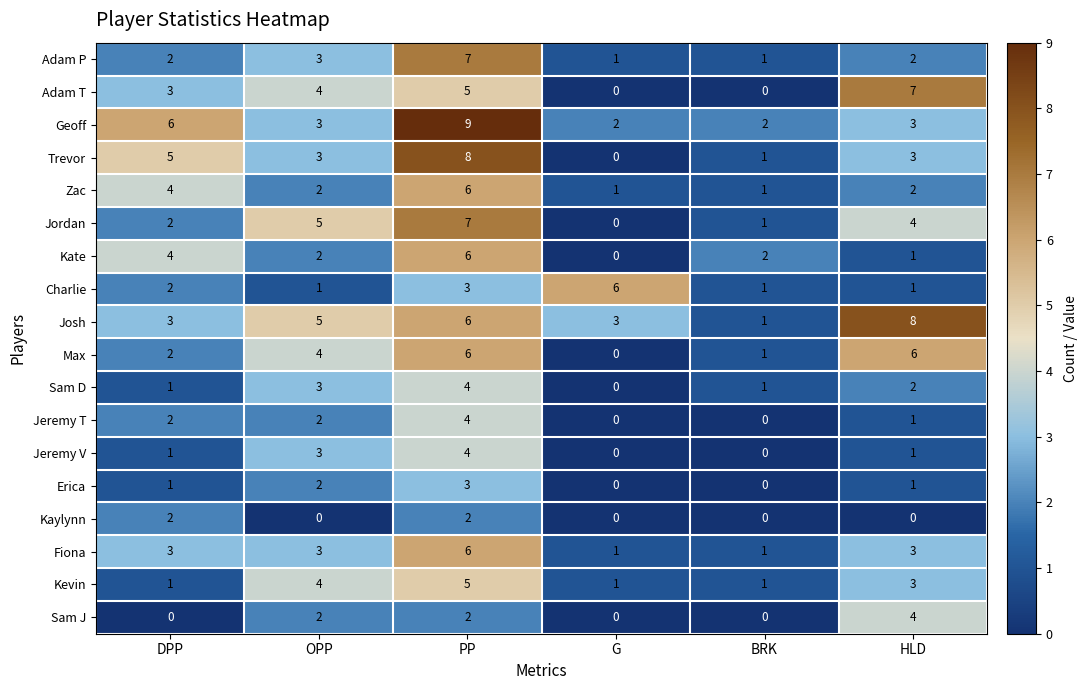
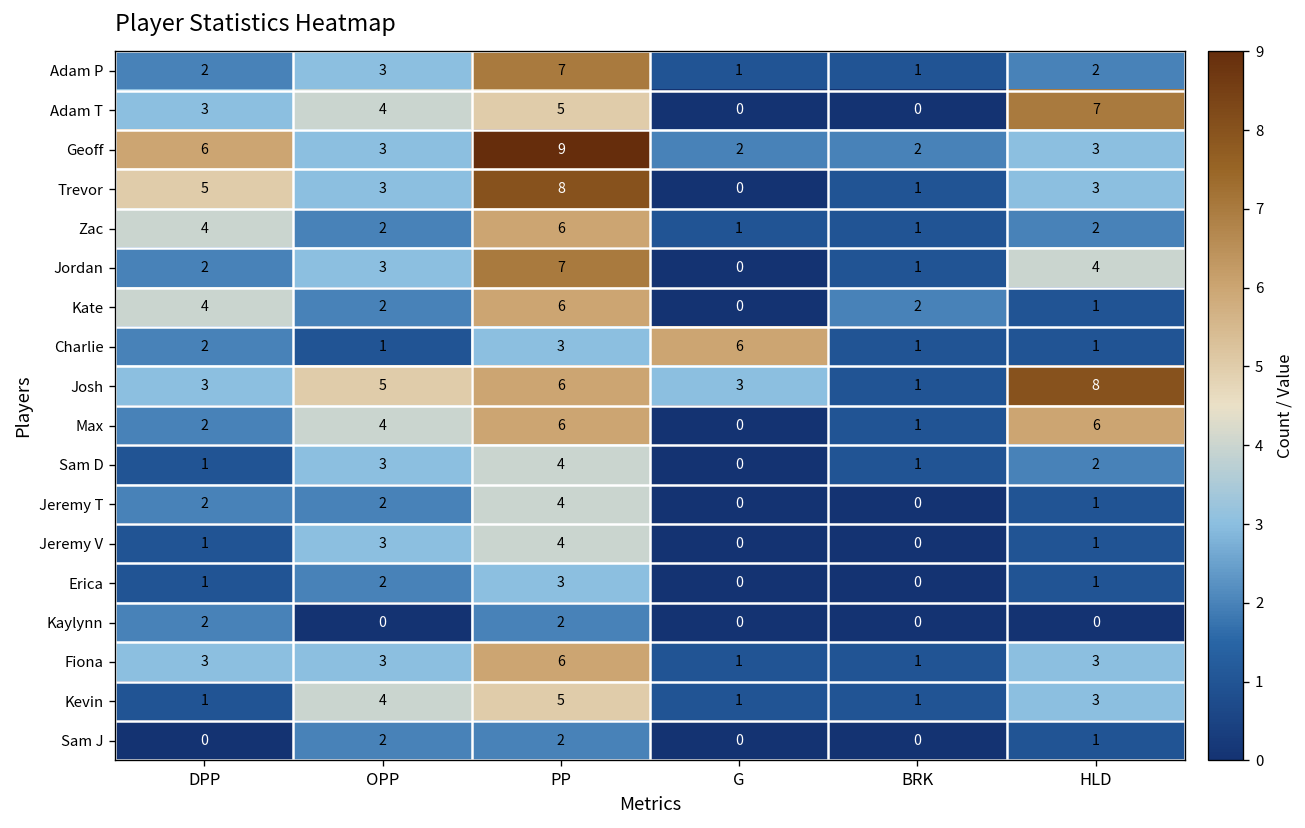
  {
    "Adam P": {
      "DPP": 2,
      "OPP": 3,
      "PP": 7,
      "G": 1,
      "BRK": 1,
      "HLD": 2
    },
    "Adam T": {
      "DPP": 3,
      "OPP": 4,
      "PP": 5,
      "G": 0,
      "BRK": 0,
      "HLD": 7
    },
    "Geoff": {
      "DPP": 6,
      "OPP": 3,
      "PP": 9,
      "G": 2,
      "BRK": 2,
      "HLD": 3
    },
    "Trevor": {
      "DPP": 5,
      "OPP": 3,
      "PP": 8,
      "G": 0,
      "BRK": 1,
      "HLD": 3
    },
    "Zac": {
      "DPP": 4,
      "OPP": 2,
      "PP": 6,
      "G": 1,
      "BRK": 1,
      "HLD": 2
    },
    "Jordan": {
      "DPP": 2,
-     "OPP": 5,
+     "OPP": 3,
      "PP": 7,
      "G": 0,
      "BRK": 1,
      "HLD": 4
    },
    "Kate": {
      "DPP": 4,
      "OPP": 2,
      "PP": 6,
      "G": 0,
      "BRK": 2,
      "HLD": 1
    },
    "Charlie": {
      "DPP": 2,
      "OPP": 1,
      "PP": 3,
      "G": 6,
      "BRK": 1,
      "HLD": 1
    },
    "Josh": {
      "DPP": 3,
      "OPP": 5,
      "PP": 6,
      "G": 3,
      "BRK": 1,
      "HLD": 8
    },
    "Max": {
      "DPP": 2,
      "OPP": 4,
      "PP": 6,
      "G": 0,
      "BRK": 1,
      "HLD": 6
    },
    "Sam D": {
      "DPP": 1,
      "OPP": 3,
      "PP": 4,
      "G": 0,
      "BRK": 1,
      "HLD": 2
    },
    "Jeremy T": {
      "DPP": 2,
      "OPP": 2,
      "PP": 4,
      "G": 0,
      "BRK": 0,
      "HLD": 1
    },
    "Jeremy V": {
      "DPP": 1,
      "OPP": 3,
      "PP": 4,
      "G": 0,
      "BRK": 0,
      "HLD": 1
    },
    "Erica": {
      "DPP": 1,
      "OPP": 2,
      "PP": 3,
      "G": 0,
      "BRK": 0,
      "HLD": 1
    },
    "Kaylynn": {
      "DPP": 2,
      "OPP": 0,
      "PP": 2,
      "G": 0,
      "BRK": 0,
      "HLD": 0
    },
    "Fiona": {
      "DPP": 3,
      "OPP": 3,
      "PP": 6,
      "G": 1,
      "BRK": 1,
      "HLD": 3
    },
    "Kevin": {
      "DPP": 1,
      "OPP": 4,
      "PP": 5,
      "G": 1,
      "BRK": 1,
      "HLD": 3
    },
    "Sam J": {
      "DPP": 0,
      "OPP": 2,
      "PP": 2,
      "G": 0,
      "BRK": 0,
-     "HLD": 4
+     "HLD": 1
    }
  }
